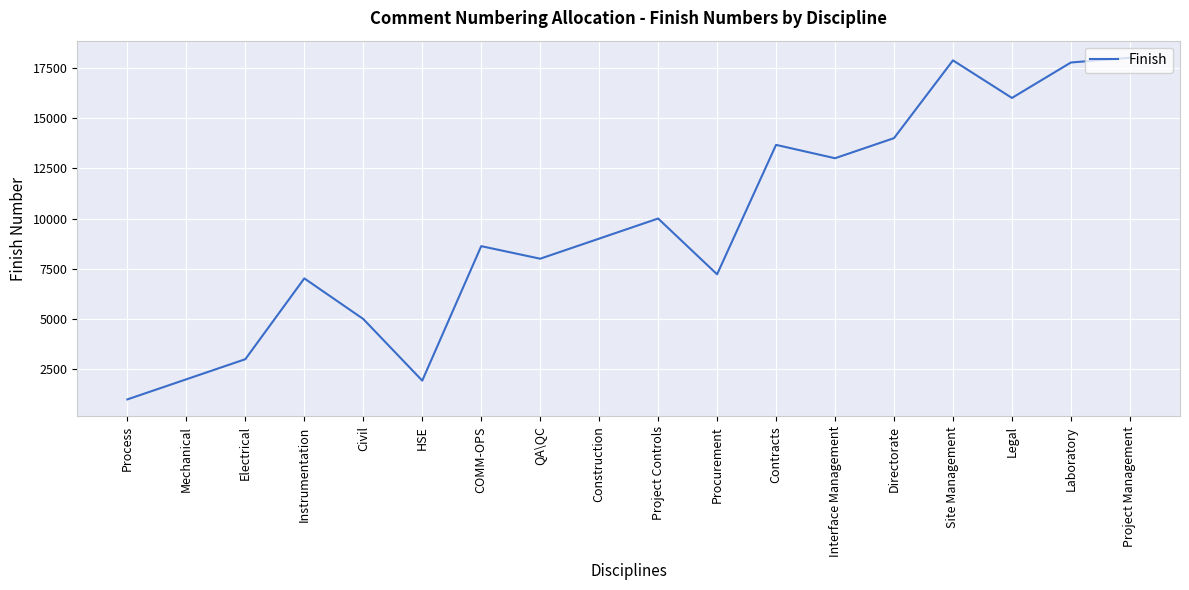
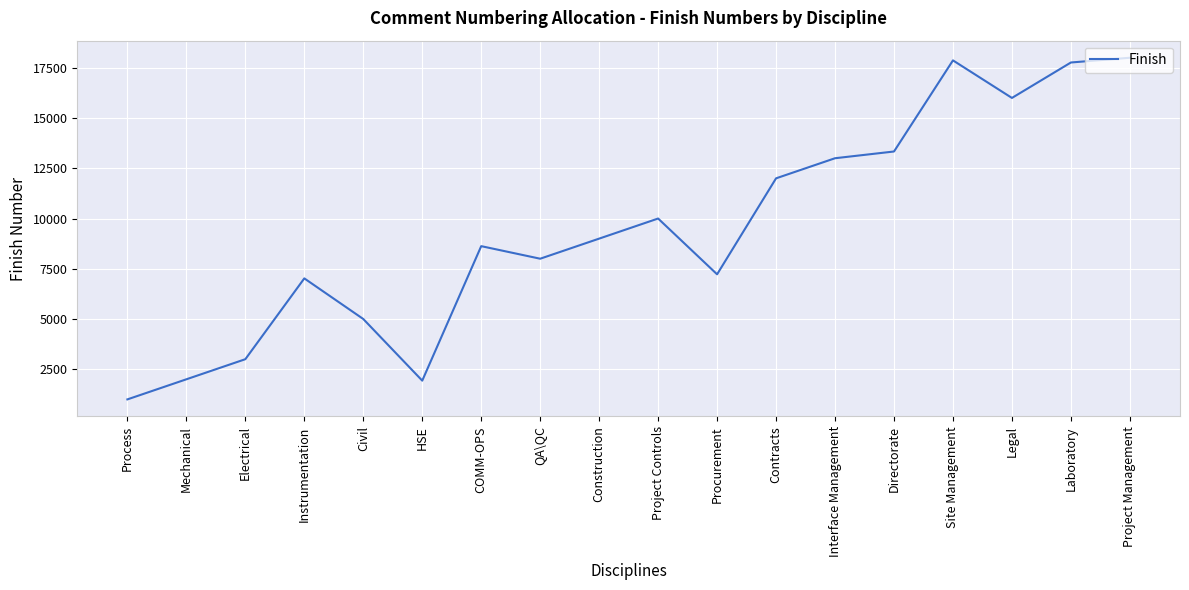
  {
    "Process": 1000,
    "Mechanical": 2000,
    "Electrical": 3000,
    "Instrumentation": 7000,
    "Civil": 5000,
    "HSE": 1900,
    "COMM-OPS": 8600,
    "QA\\QC": 8000,
    "Construction": 9000,
    "Project Controls": 10000,
    "Procurement": 7200,
-   "Contracts": 13700,
+   "Contracts": 12000,
    "Interface Management": 13000,
-   "Directorate": 14000,
+   "Directorate": 13300,
    "Site Management": 17900,
    "Legal": 16000,
    "Laboratory": 17800
  }
